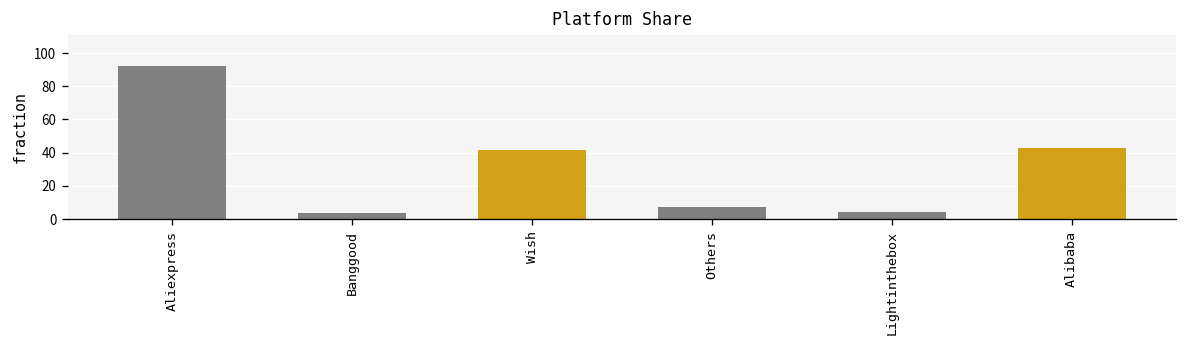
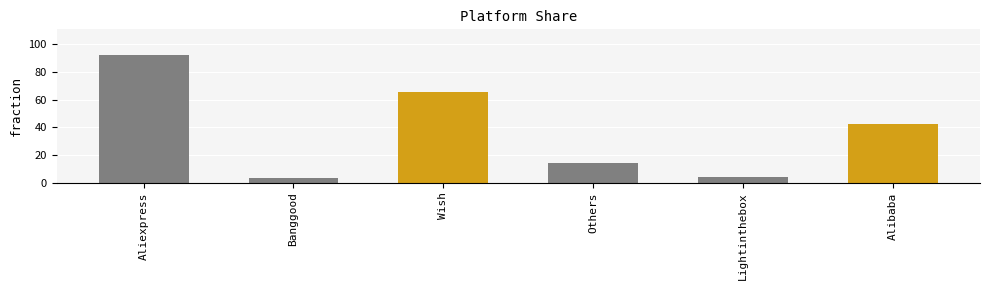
  {
    "Aliexpress": 92,
    "Banggood": 4,
-   "Wish": 41,
-   "Others": 7,
+   "Wish": 66,
+   "Others": 14,
    "Lightinthebox": 4,
    "Alibaba": 43
  }
